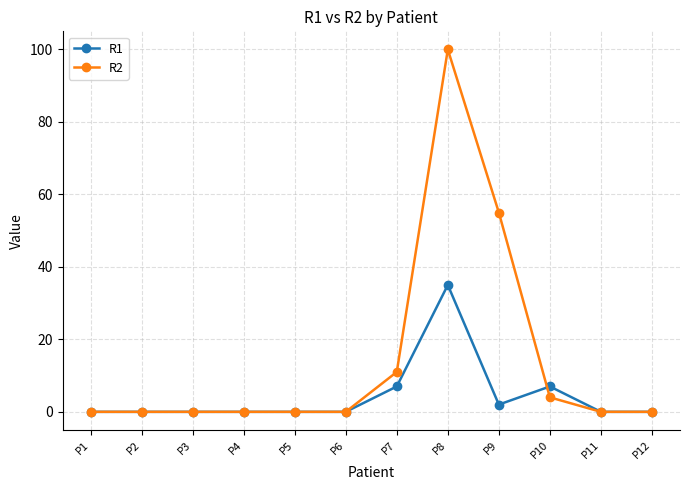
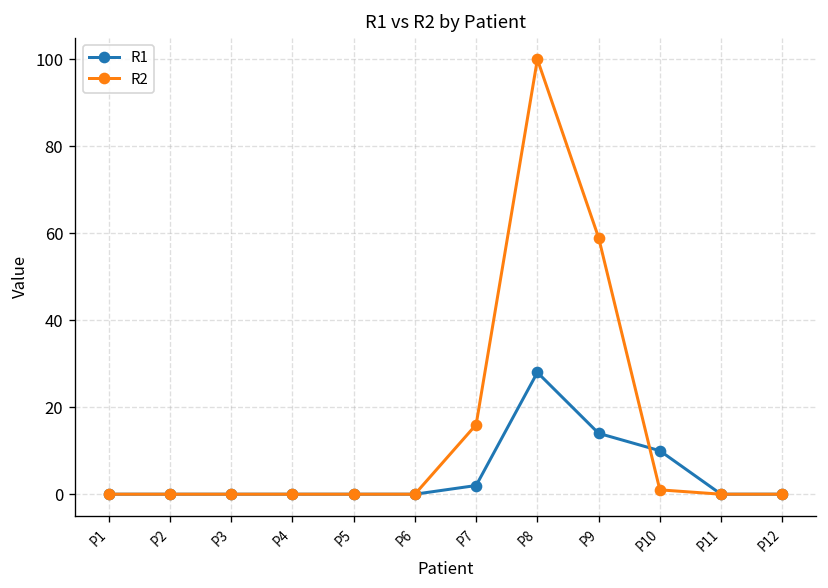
  {
    "R1": {
-     "P7": 7,
-     "P8": 35,
-     "P9": 2,
-     "P10": 7
+     "P7": 2,
+     "P8": 28,
+     "P9": 14,
+     "P10": 10
    },
    "R2": {
-     "P7": 11,
+     "P7": 16,
      "P8": 100,
-     "P9": 55,
-     "P10": 4
+     "P9": 59,
+     "P10": 1
    }
  }
